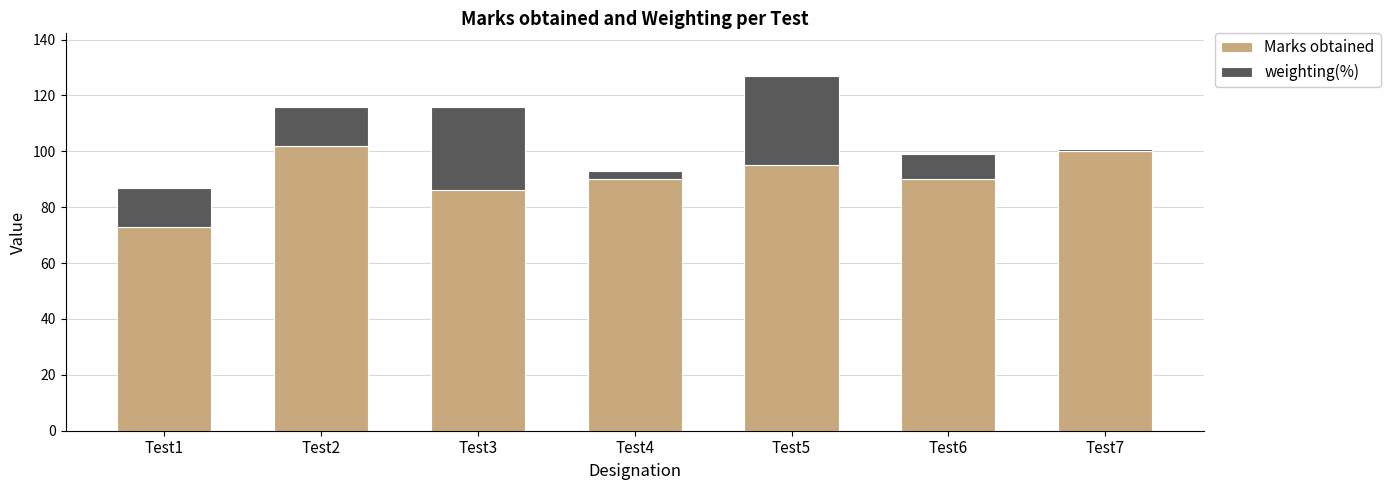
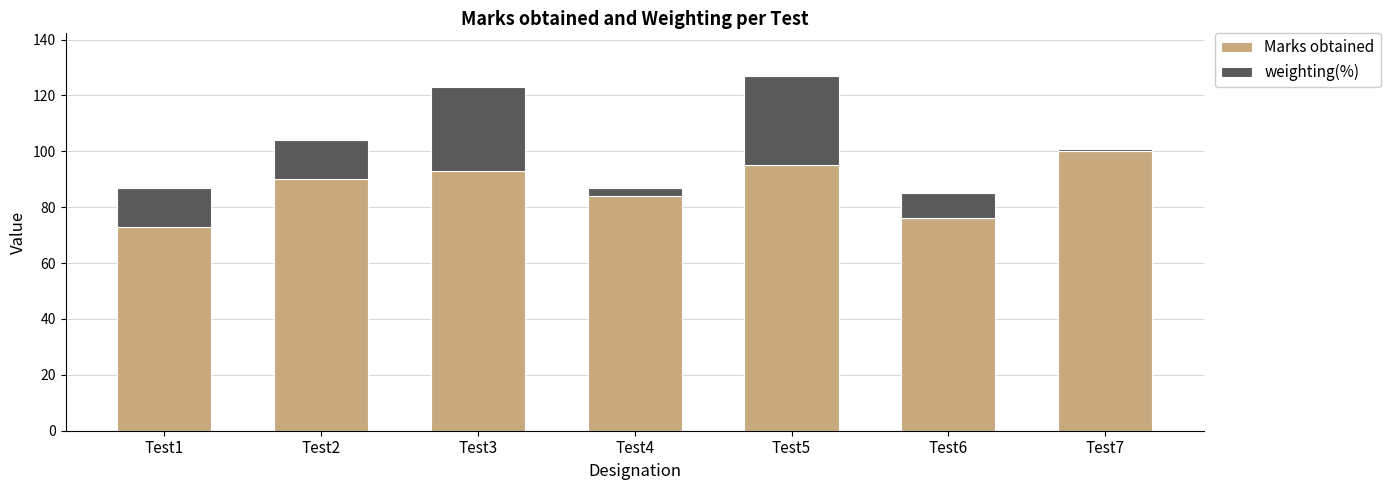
  {
    "Marks obtained": {
      "Test1": 73,
-     "Test2": 102,
-     "Test3": 86,
-     "Test4": 90,
+     "Test2": 90,
+     "Test3": 93,
+     "Test4": 84,
      "Test5": 95,
-     "Test6": 90,
+     "Test6": 76,
      "Test7": 100
    },
    "weighting(%)": {
      "Test1": 14,
      "Test2": 14,
      "Test3": 30,
      "Test4": 3,
      "Test5": 32,
      "Test6": 9,
      "Test7": 1
    }
  }
